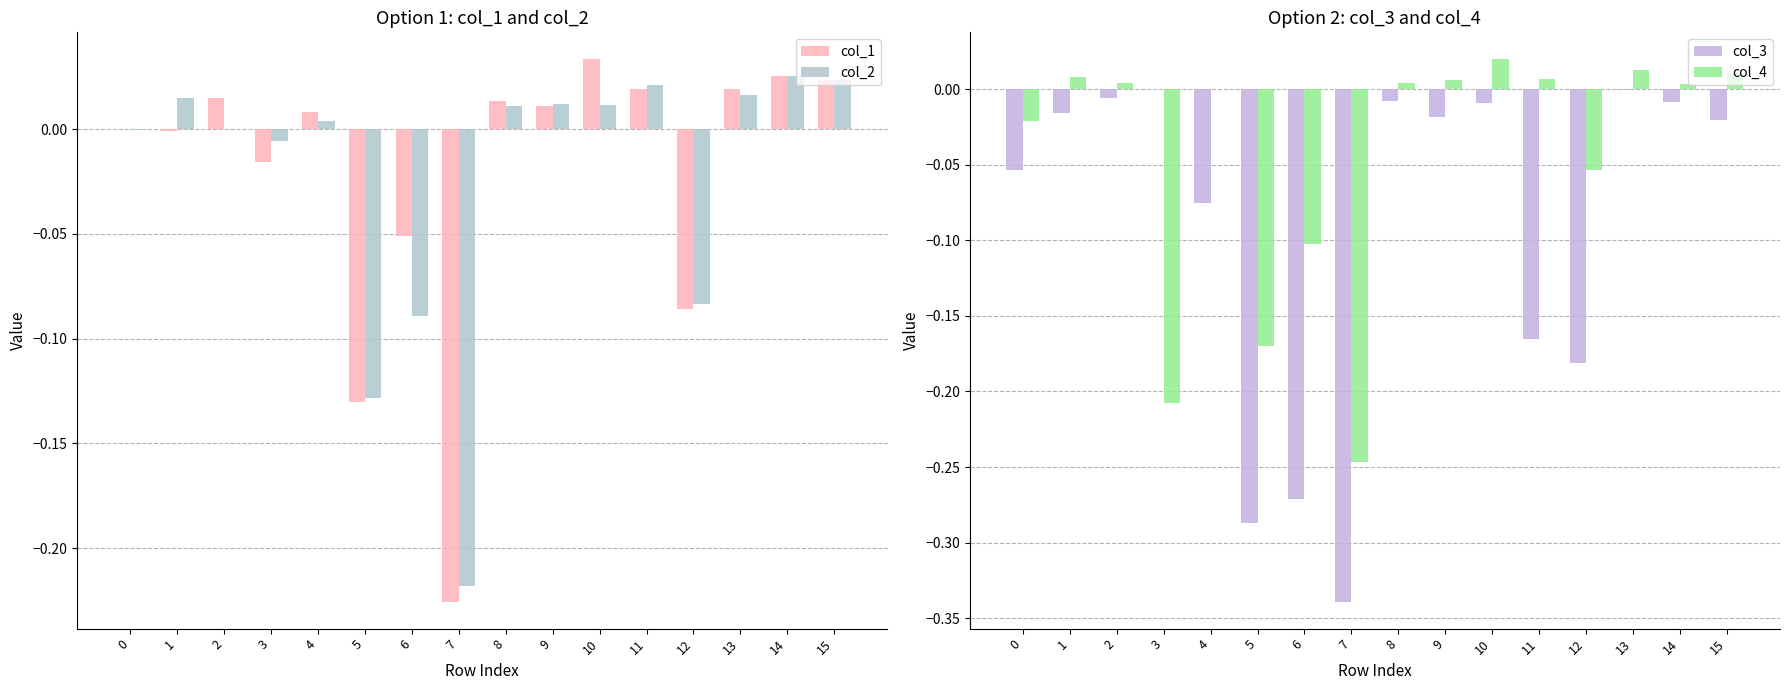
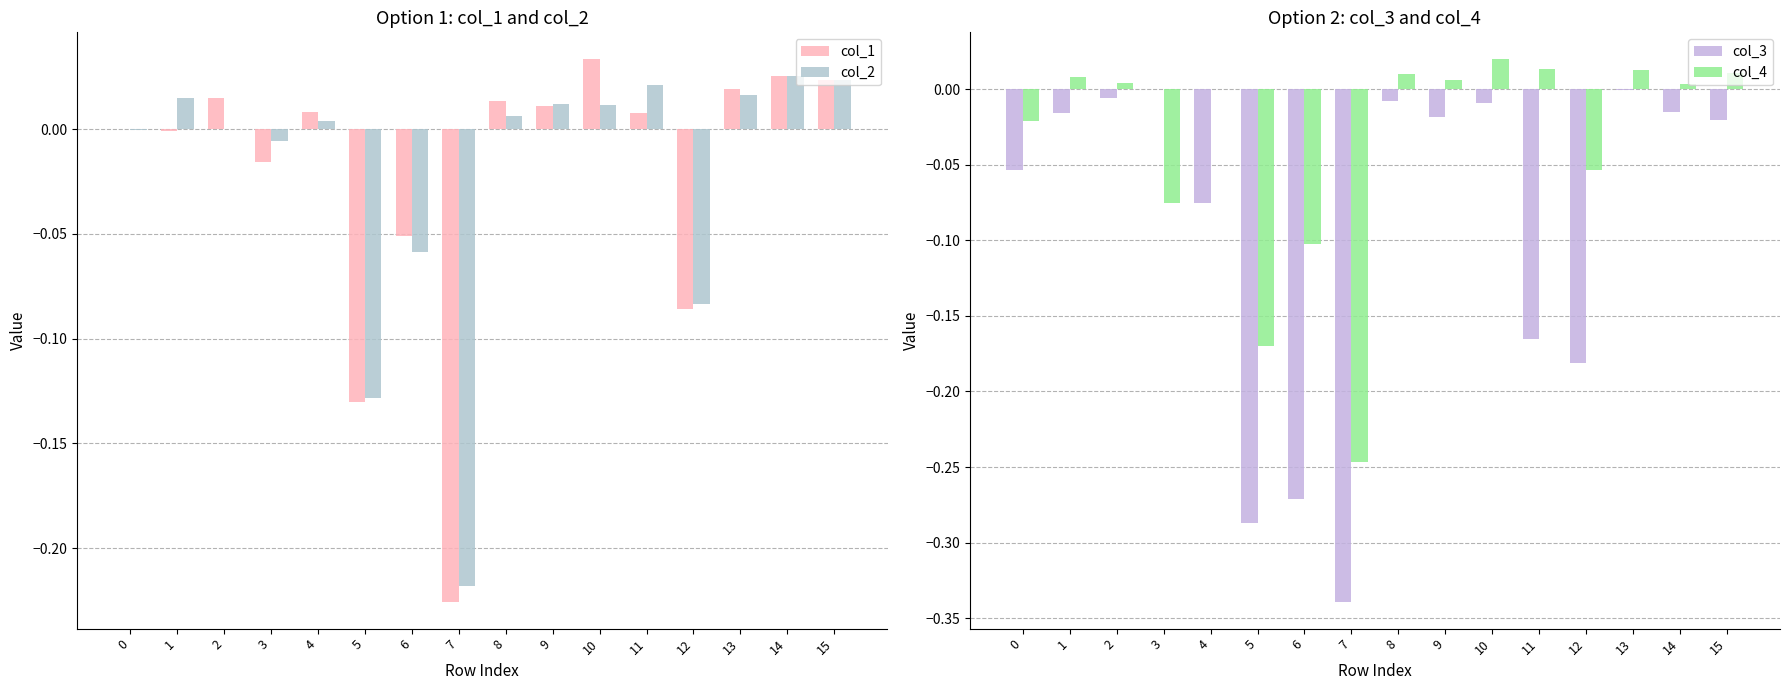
  {
    "Option 1: col_1 and col_2": {
      "col_1": {
        "2": 0.015,
        "3": -0.016,
        "4": 0.008,
        "5": -0.130,
        "6": -0.051,
        "7": -0.226,
        "8": 0.014,
        "9": 0.011,
        "10": 0.033,
-       "11": 0.019,
+       "11": 0.008,
        "12": -0.086,
        "13": 0.019,
        "14": 0.025
      },
      "col_2": {
        "1": 0.015,
        "3": -0.006,
        "4": 0.004,
        "5": -0.128,
-       "6": -0.089,
+       "6": -0.058,
        "7": -0.218,
-       "8": 0.011,
+       "8": 0.006,
        "9": 0.012,
        "10": 0.012,
        "11": 0.021,
        "12": -0.084,
        "13": 0.016,
        "14": 0.025
      }
    },
    "Option 2: col_3 and col_4": {
      "col_3": {
        "0": -0.054,
        "1": -0.016,
        "2": -0.006,
        "4": -0.075,
        "5": -0.287,
        "6": -0.271,
        "7": -0.339,
        "8": -0.008,
        "9": -0.019,
        "10": -0.009,
        "11": -0.165,
        "12": -0.181,
-       "14": -0.009,
+       "14": -0.015,
        "15": -0.020
      },
      "col_4": {
        "0": -0.021,
        "1": 0.008,
        "2": 0.004,
-       "3": -0.207,
+       "3": -0.075,
        "4": 0.000,
        "5": -0.170,
        "6": -0.103,
        "7": -0.247,
-       "8": 0.004,
+       "8": 0.010,
        "9": 0.006,
        "10": 0.020,
-       "11": 0.007,
+       "11": 0.013,
        "12": -0.053,
        "13": 0.012,
        "14": 0.004
      }
    }
  }
